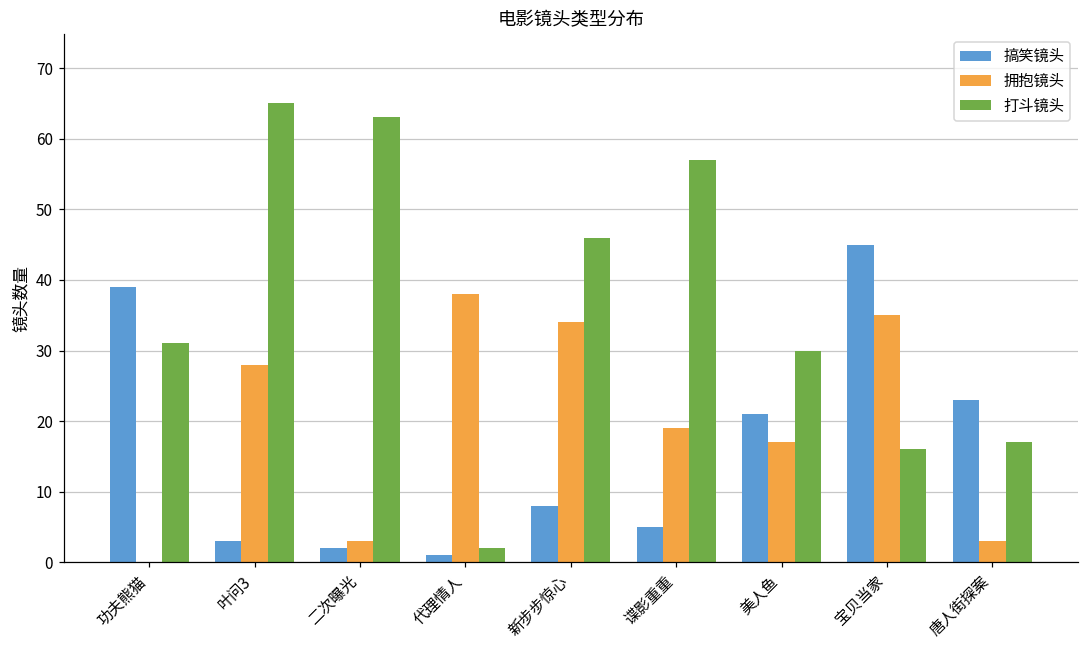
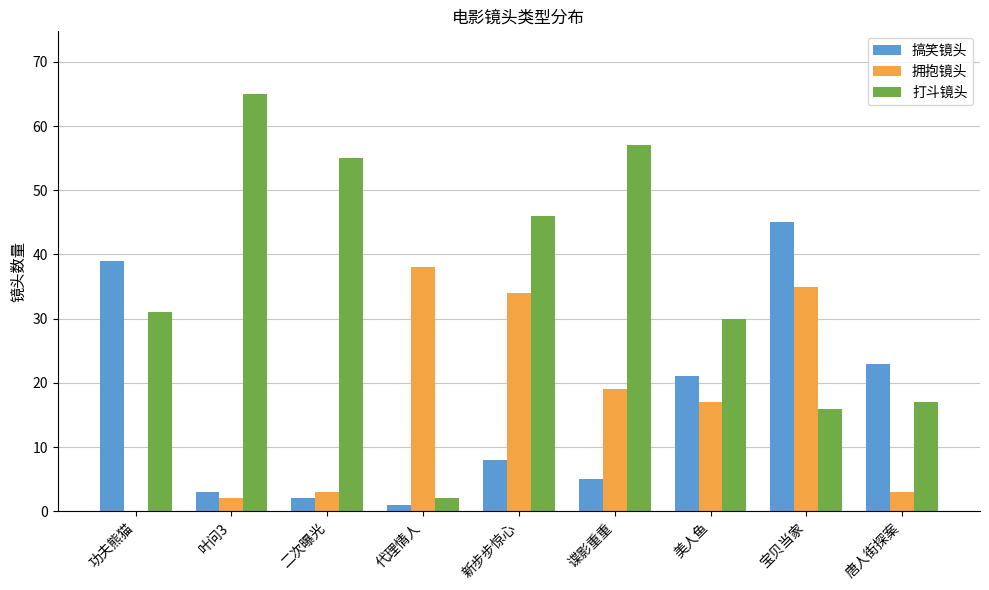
  {
    "搞笑镜头": {
      "功夫熊猫": 39,
      "叶问3": 3,
      "二次曝光": 2,
      "代理情人": 1,
      "新步步惊心": 8,
      "谍影重重": 5,
      "美人鱼": 21,
      "宝贝当家": 45,
      "唐人街探案": 23
    },
    "拥抱镜头": {
      "功夫熊猫": 0,
-     "叶问3": 28,
+     "叶问3": 2,
      "二次曝光": 3,
      "代理情人": 38,
      "新步步惊心": 34,
      "谍影重重": 19,
      "美人鱼": 17,
      "宝贝当家": 35,
      "唐人街探案": 3
    },
    "打斗镜头": {
      "功夫熊猫": 31,
      "叶问3": 65,
-     "二次曝光": 63,
+     "二次曝光": 55,
      "代理情人": 2,
      "新步步惊心": 46,
      "谍影重重": 57,
      "美人鱼": 30,
      "宝贝当家": 16,
      "唐人街探案": 17
    }
  }
